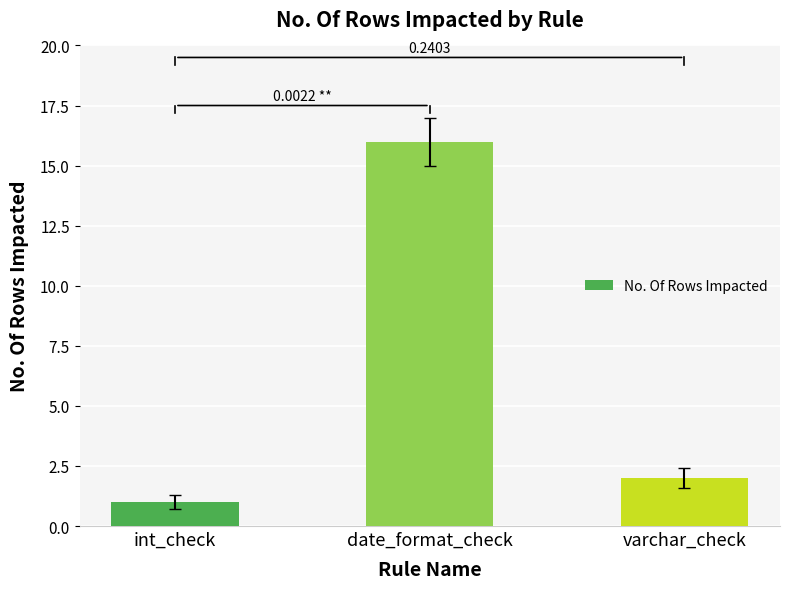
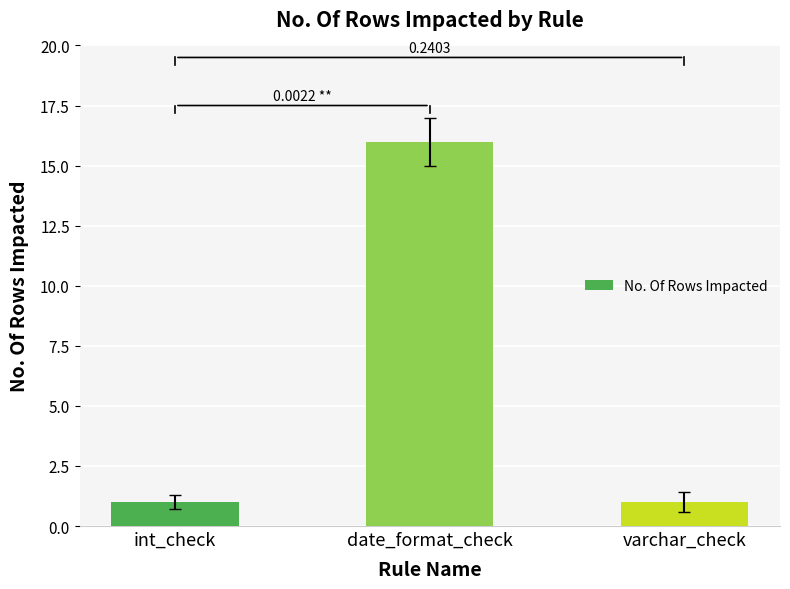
  {
    "No. Of Rows Impacted": {
      "int_check": 1,
      "date_format_check": 16,
-     "varchar_check": 2
+     "varchar_check": 1
    }
  }
